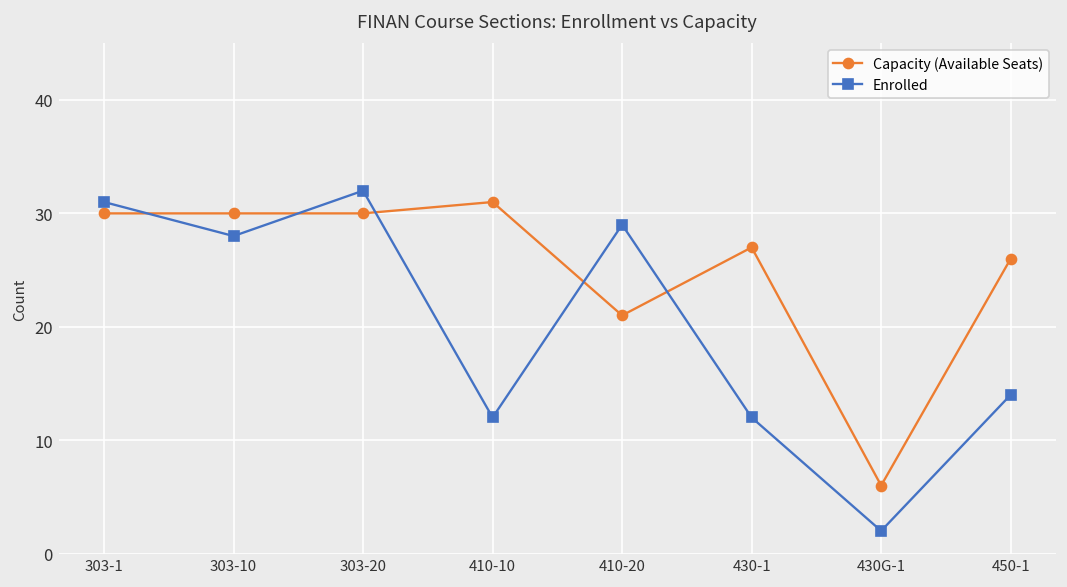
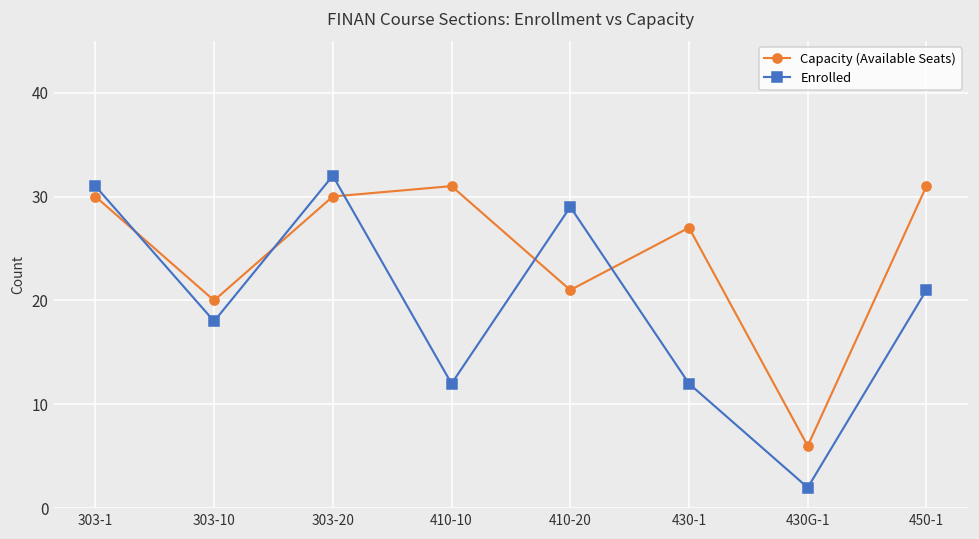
  {
    "Capacity (Available Seats)": {
      "303-1": 30,
-     "303-10": 30,
+     "303-10": 20,
      "303-20": 30,
      "410-10": 31,
      "410-20": 21,
      "430-1": 27,
      "430G-1": 6,
-     "450-1": 26
+     "450-1": 31
    },
    "Enrolled": {
      "303-1": 31,
-     "303-10": 28,
+     "303-10": 18,
      "303-20": 32,
      "410-10": 12,
      "410-20": 29,
      "430-1": 12,
      "430G-1": 2,
-     "450-1": 14
+     "450-1": 21
    }
  }
